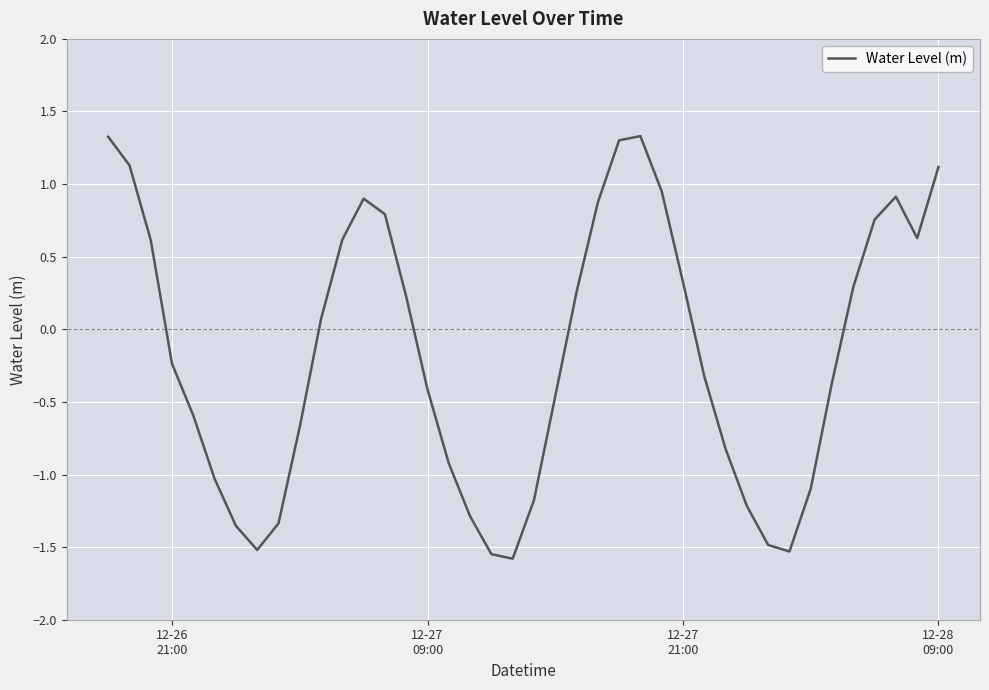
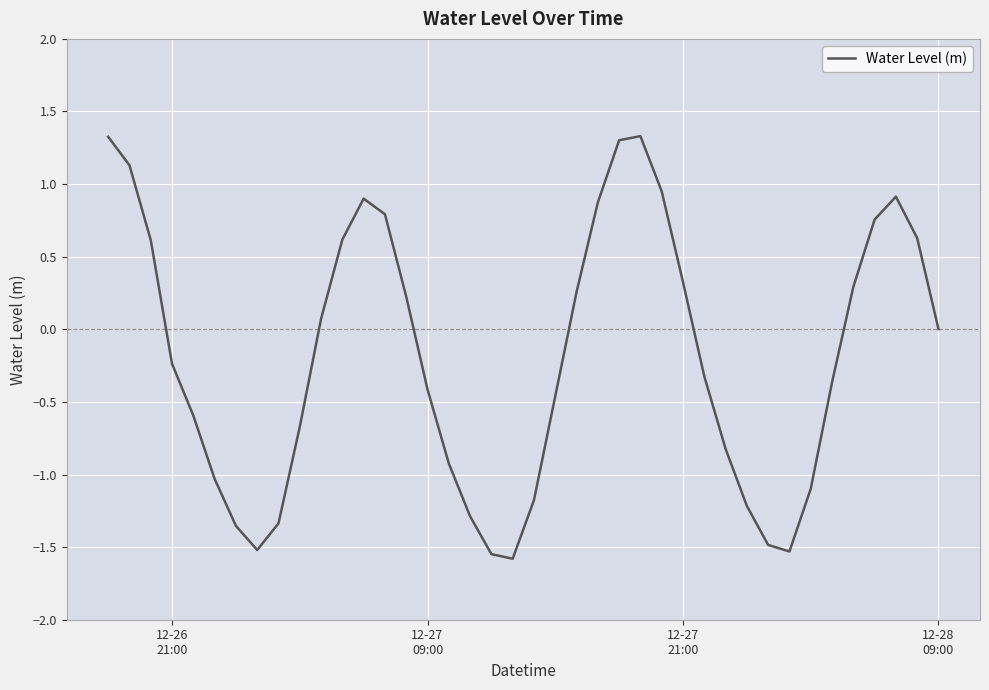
  {
    "12-26 21:00": -0.24,
    "12-27 09:00": -0.41,
    "12-27 21:00": 0.33,
-   "12-28 09:00": 1.12
+   "12-28 09:00": 0.00
  }
